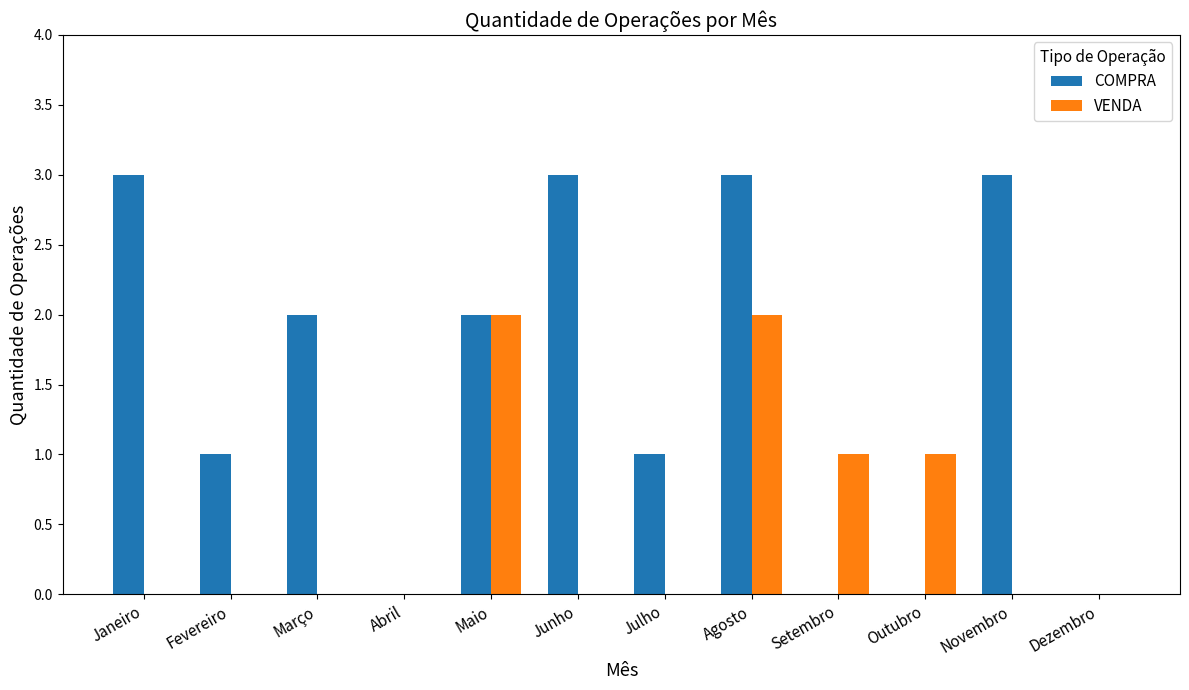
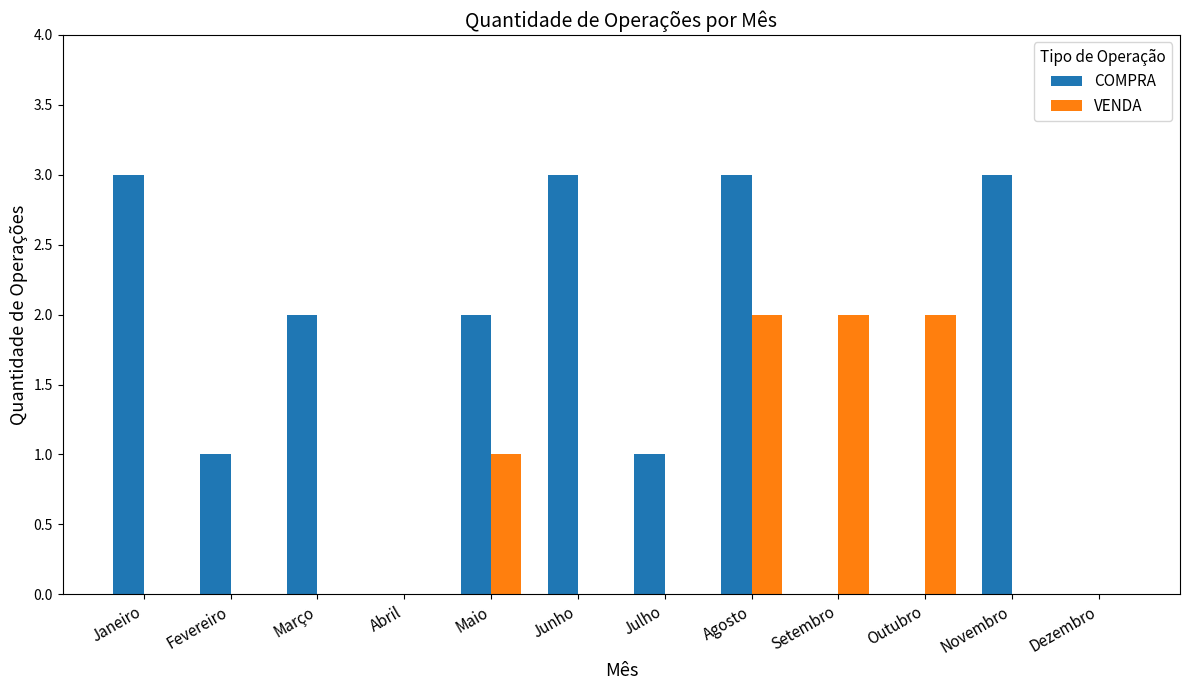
  {
    "COMPRA": {
      "Janeiro": 3,
      "Fevereiro": 1,
      "Março": 2,
      "Abril": 0,
      "Maio": 2,
      "Junho": 3,
      "Julho": 1,
      "Agosto": 3,
      "Setembro": 0,
      "Outubro": 0,
      "Novembro": 3,
      "Dezembro": 0
    },
    "VENDA": {
      "Janeiro": 0,
      "Fevereiro": 0,
      "Março": 0,
      "Abril": 0,
-     "Maio": 2,
+     "Maio": 1,
      "Junho": 0,
      "Julho": 0,
      "Agosto": 2,
-     "Setembro": 1,
-     "Outubro": 1,
+     "Setembro": 2,
+     "Outubro": 2,
      "Novembro": 0,
      "Dezembro": 0
    }
  }
